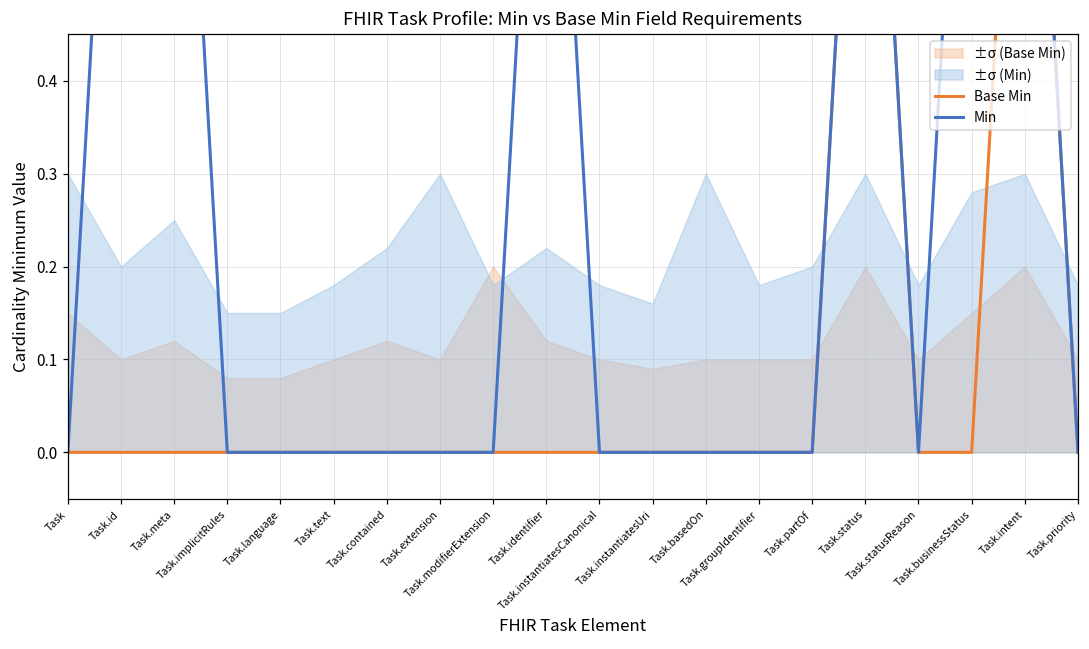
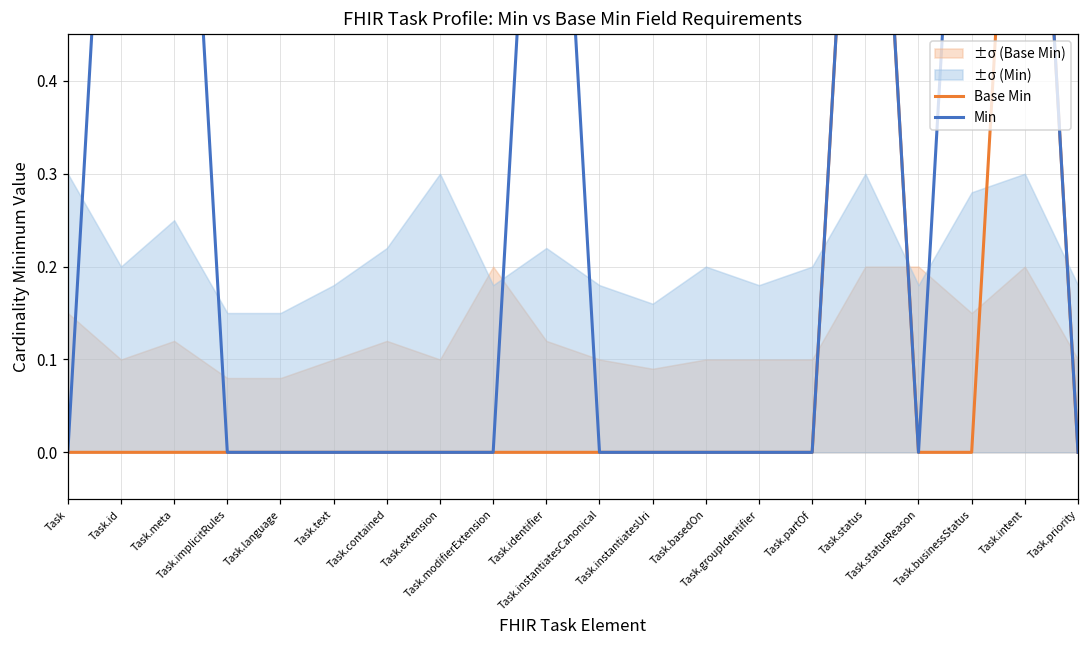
  {
    "±σ (Base Min)": {
      "Task": 0.15,
      "Task.id": 0.1,
      "Task.meta": 0.12,
      "Task.implicitRules": 0.08,
      "Task.language": 0.08,
      "Task.text": 0.1,
      "Task.contained": 0.12,
      "Task.extension": 0.1,
      "Task.modifierExtension": 0.2,
      "Task.identifier": 0.12,
      "Task.instantiatesCanonical": 0.1,
      "Task.instantiatesUri": 0.09,
      "Task.basedOn": 0.1,
      "Task.groupIdentifier": 0.1,
      "Task.partOf": 0.1,
      "Task.status": 0.2,
-     "Task.statusReason": 0.1,
+     "Task.statusReason": 0.2,
      "Task.businessStatus": 0.15,
      "Task.intent": 0.2,
      "Task.priority": 0.1
    },
    "Base Min": {
      "Task.id": 0.0,
      "Task.meta": 0.0,
      "Task.identifier": 0.0,
      "Task.businessStatus": 0.0
    },
    "±σ (Min)": {
      "Task": 0.3,
      "Task.id": 0.2,
      "Task.meta": 0.25,
      "Task.implicitRules": 0.15,
      "Task.language": 0.15,
      "Task.text": 0.18,
      "Task.contained": 0.22,
      "Task.extension": 0.3,
      "Task.modifierExtension": 0.18,
      "Task.identifier": 0.22,
      "Task.instantiatesCanonical": 0.18,
      "Task.instantiatesUri": 0.16,
-     "Task.basedOn": 0.3,
+     "Task.basedOn": 0.2,
      "Task.groupIdentifier": 0.18,
      "Task.partOf": 0.2,
      "Task.status": 0.3,
      "Task.statusReason": 0.18,
      "Task.businessStatus": 0.28,
      "Task.intent": 0.3,
      "Task.priority": 0.18
    }
  }
